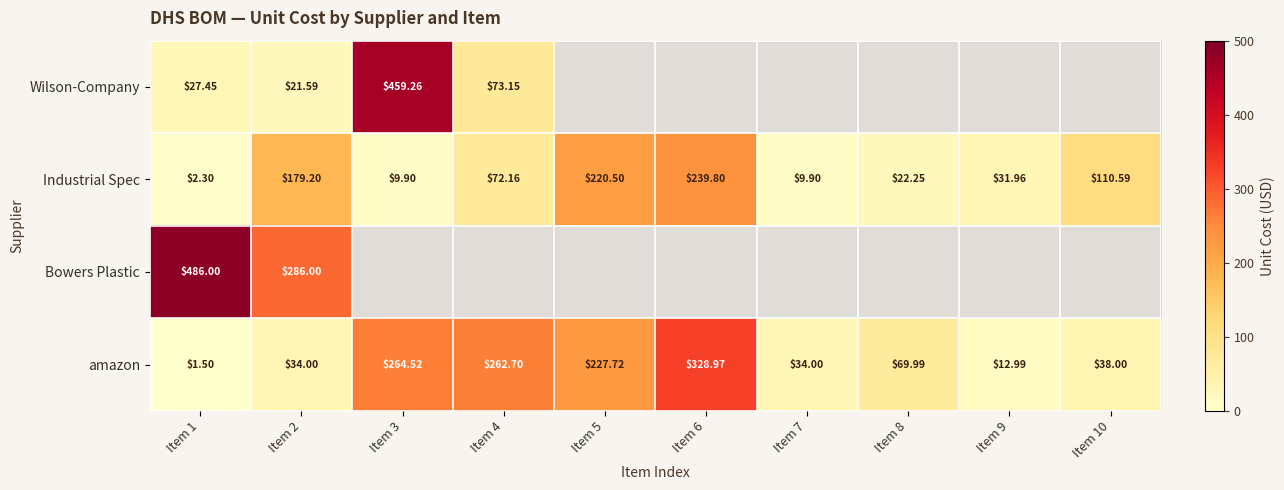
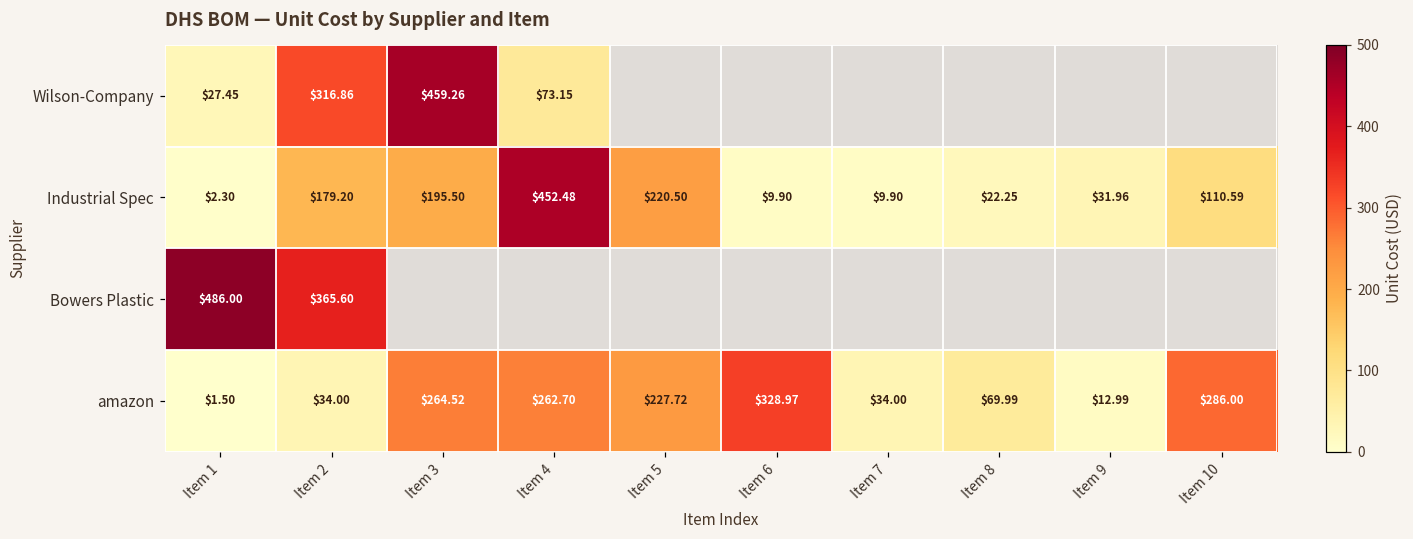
  {
    "Wilson-Company": {
      "Item 1": "$27.45",
-     "Item 2": "$21.59",
+     "Item 2": "$316.86",
      "Item 3": "$459.26",
      "Item 4": "$73.15"
    },
    "Industrial Spec": {
      "Item 1": "$2.30",
      "Item 2": "$179.20",
-     "Item 3": "$9.90",
-     "Item 4": "$72.16",
+     "Item 3": "$195.50",
+     "Item 4": "$452.48",
      "Item 5": "$220.50",
-     "Item 6": "$239.80",
+     "Item 6": "$9.90",
      "Item 7": "$9.90",
      "Item 8": "$22.25",
      "Item 9": "$31.96",
      "Item 10": "$110.59"
    },
    "Bowers Plastic": {
      "Item 1": "$486.00",
-     "Item 2": "$286.00"
+     "Item 2": "$365.60"
    },
    "amazon": {
      "Item 1": "$1.50",
      "Item 2": "$34.00",
      "Item 3": "$264.52",
      "Item 4": "$262.70",
      "Item 5": "$227.72",
      "Item 6": "$328.97",
      "Item 7": "$34.00",
      "Item 8": "$69.99",
      "Item 9": "$12.99",
-     "Item 10": "$38.00"
+     "Item 10": "$286.00"
    }
  }
